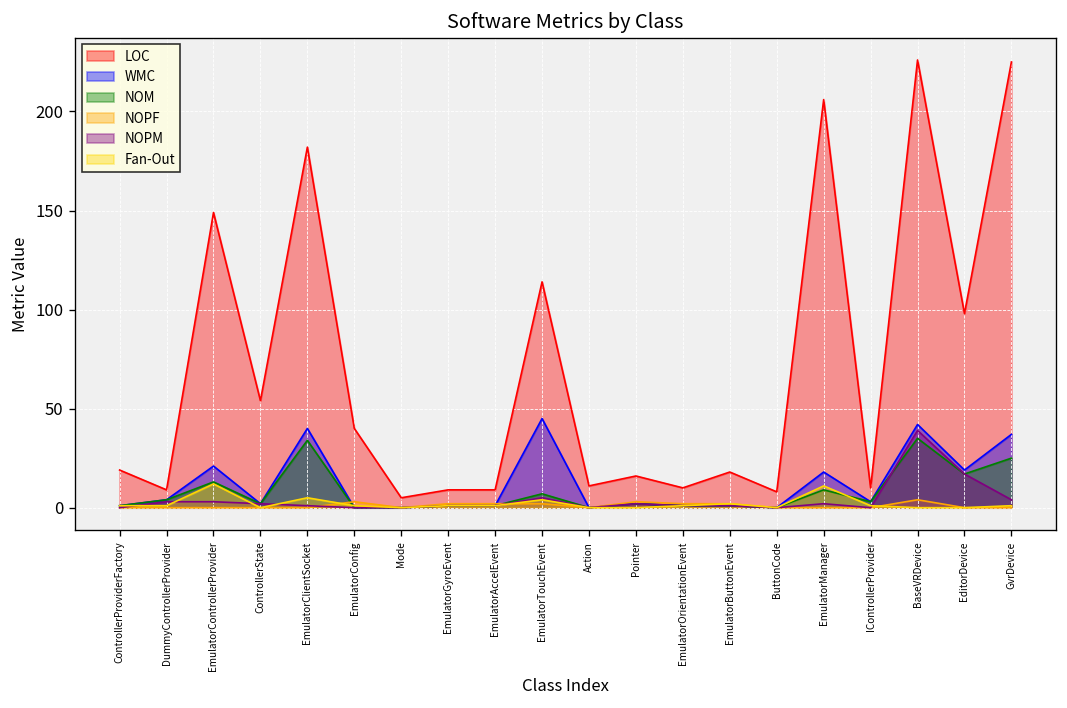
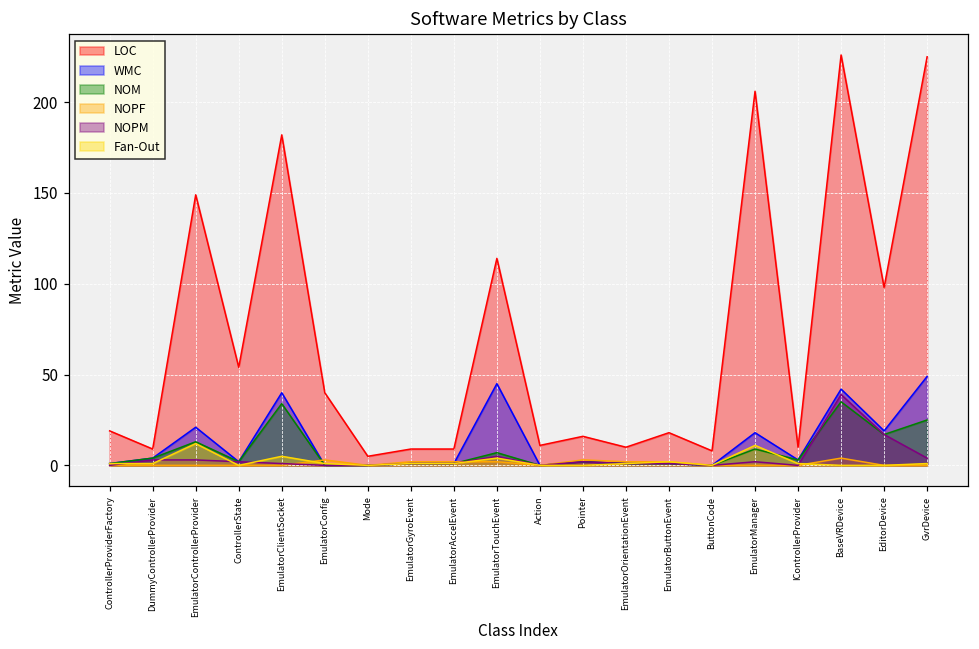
  {
    "LOC": {
      "ControllerProviderFactory": 19,
      "DummyControllerProvider": 9,
      "EmulatorControllerProvider": 149,
      "ControllerState": 54,
      "EmulatorClientSocket": 182,
      "EmulatorConfig": 40,
      "Mode": 5,
      "EmulatorGyroEvent": 9,
      "EmulatorAccelEvent": 9,
      "EmulatorTouchEvent": 114,
      "Action": 11,
      "Pointer": 16,
      "EmulatorOrientationEvent": 10,
      "EmulatorButtonEvent": 18,
      "ButtonCode": 8,
      "EmulatorManager": 206,
      "IControllerProvider": 10,
      "BaseVRDevice": 226,
      "EditorDevice": 98,
      "GvrDevice": 225
    },
    "WMC": {
      "EmulatorControllerProvider": 21,
      "EmulatorClientSocket": 40,
      "EmulatorTouchEvent": 45,
      "EmulatorManager": 18,
      "BaseVRDevice": 42,
      "EditorDevice": 19,
-     "GvrDevice": 37
+     "GvrDevice": 49
    },
    "NOM": {
      "EmulatorClientSocket": 34,
      "EmulatorTouchEvent": 7,
      "EmulatorManager": 9,
      "BaseVRDevice": 35,
      "GvrDevice": 25
    },
    "NOPM": {
      "EmulatorControllerProvider": 3,
      "EmulatorManager": 2,
      "BaseVRDevice": 39,
      "GvrDevice": 4
    }
  }
